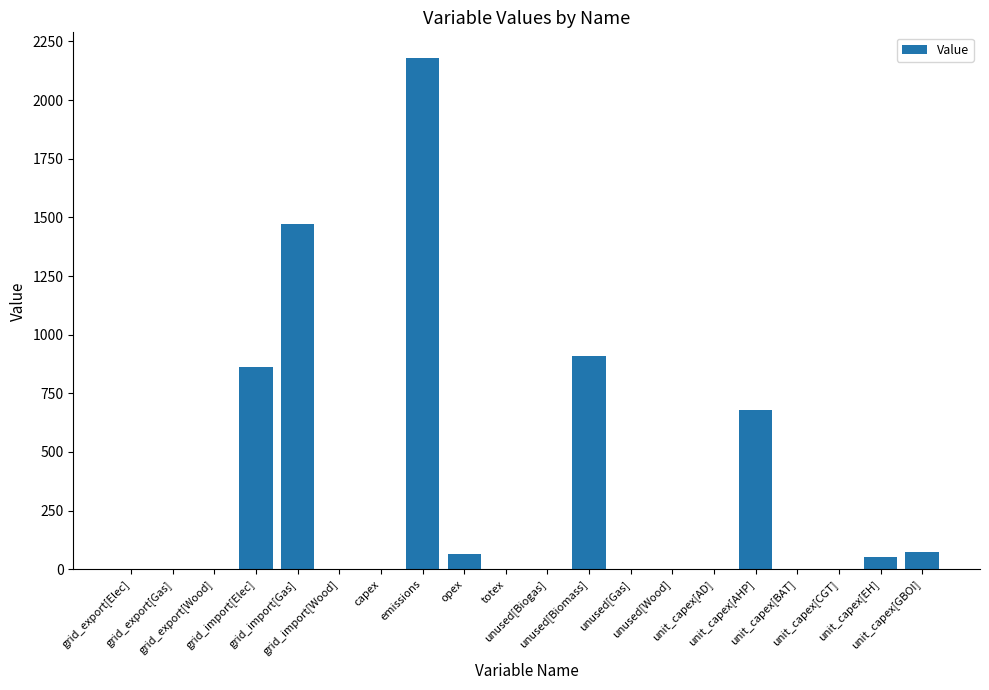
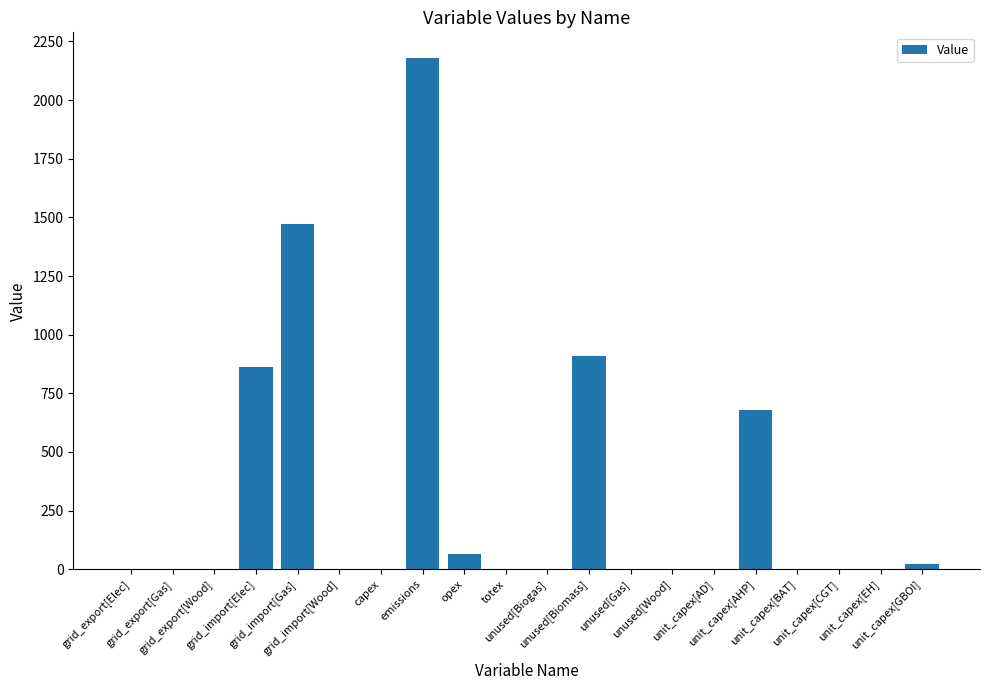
  {
    "grid_export[Elec]": 0,
    "grid_export[Gas]": 0,
    "grid_export[Wood]": 0,
    "grid_import[Elec]": 860,
    "grid_import[Gas]": 1470,
    "emissions": 2180,
    "opex": 70,
    "unused[Biogas]": 0,
    "unused[Biomass]": 910,
    "unused[Gas]": 0,
    "unused[Wood]": 0,
    "unit_capex[AD]": 0,
    "unit_capex[AHP]": 680,
    "unit_capex[BAT]": 0,
    "unit_capex[CGT]": 0,
-   "unit_capex[EH]": 50,
-   "unit_capex[GBOI]": 70
+   "unit_capex[EH]": 0,
+   "unit_capex[GBOI]": 20
  }
